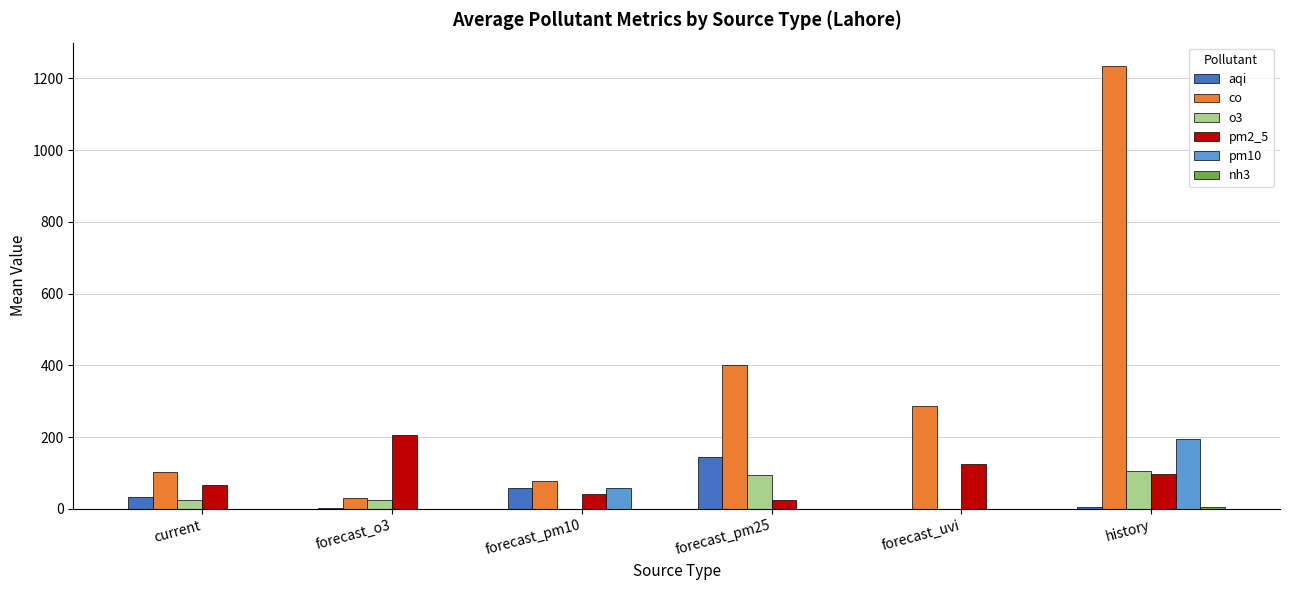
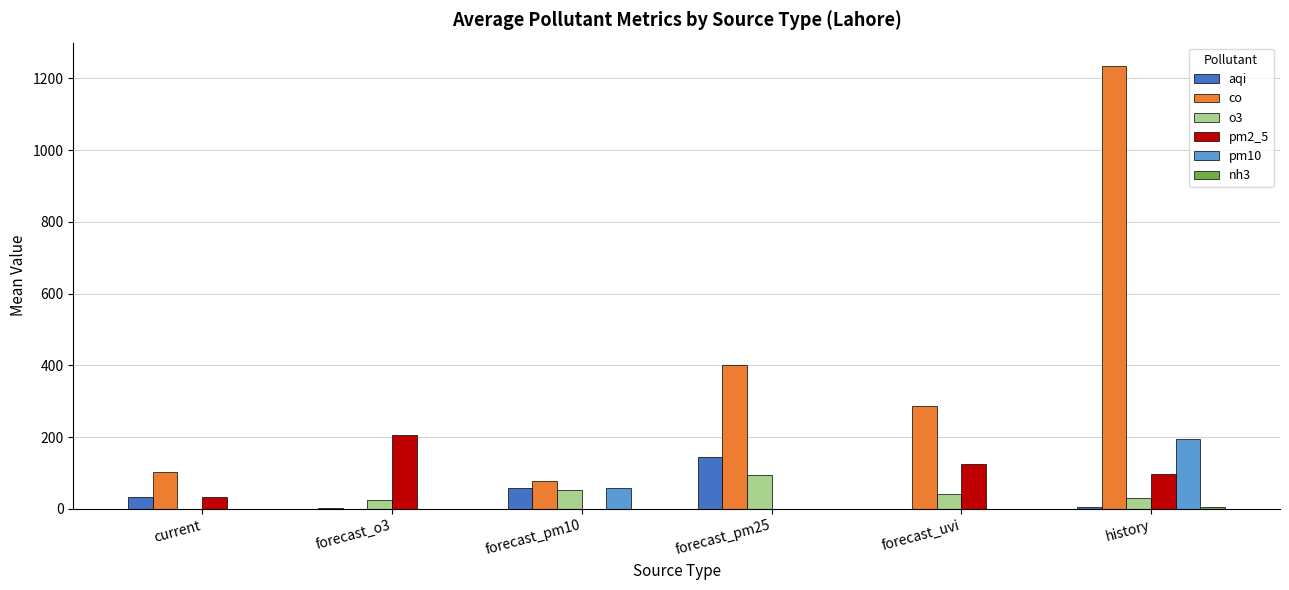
  {
    "co": {
      "current": 100,
-     "forecast_o3": 30,
+     "forecast_o3": 0,
      "forecast_pm10": 80,
      "forecast_pm25": 400,
      "forecast_uvi": 290,
      "history": 1230
    },
    "o3": {
-     "current": 30,
+     "current": 0,
      "forecast_o3": 30,
-     "forecast_pm10": 0,
+     "forecast_pm10": 50,
      "forecast_pm25": 100,
-     "forecast_uvi": 0,
-     "history": 110
+     "forecast_uvi": 40,
+     "history": 30
    },
    "pm2_5": {
-     "current": 70,
+     "current": 30,
      "forecast_o3": 210,
-     "forecast_pm10": 40,
-     "forecast_pm25": 30,
+     "forecast_pm10": 0,
+     "forecast_pm25": 0,
      "forecast_uvi": 130,
      "history": 100
    },
    "nh3": {
      "current": 0,
      "forecast_o3": 0,
      "forecast_pm10": 0,
      "forecast_pm25": 0,
      "forecast_uvi": 0
    }
  }
